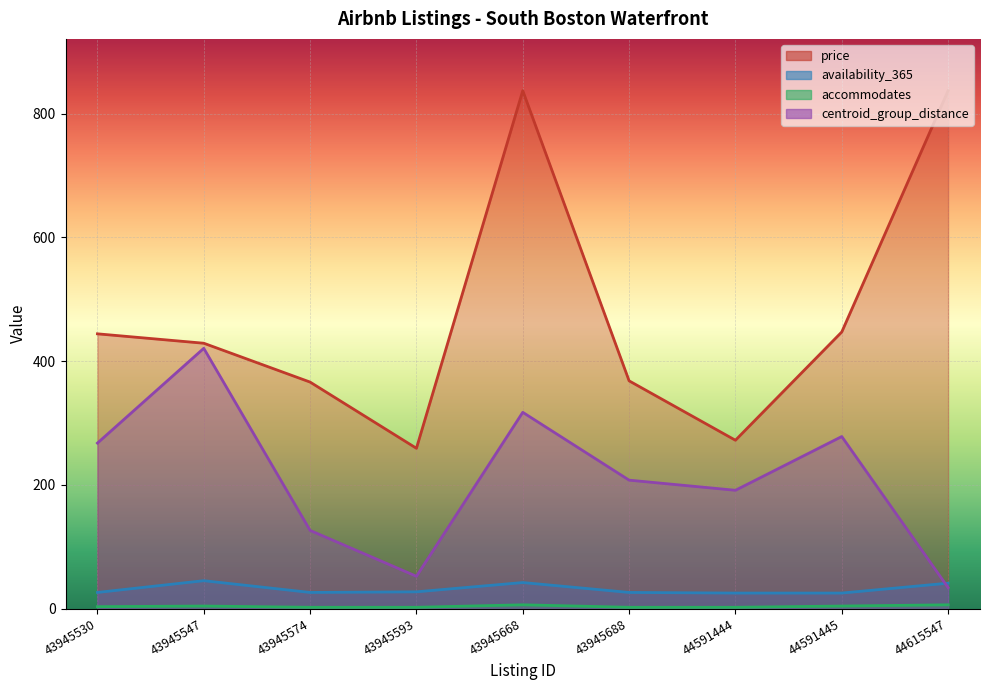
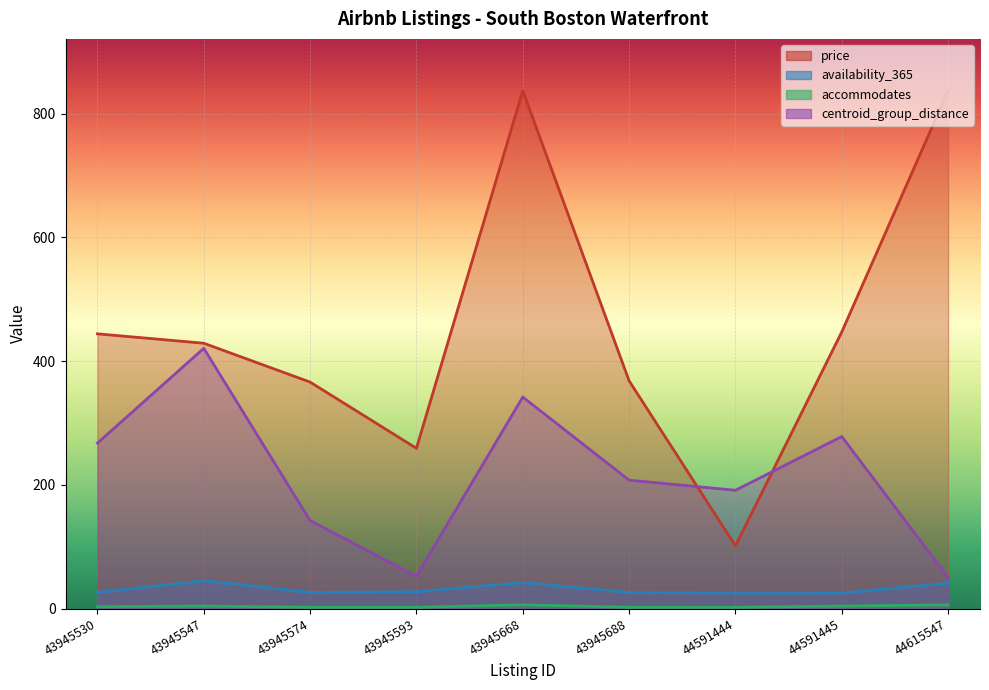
  {
    "price": {
      "43945530": 440,
      "43945547": 430,
      "43945574": 370,
      "43945593": 260,
      "43945668": 840,
      "43945688": 370,
-     "44591444": 270,
+     "44591444": 100,
      "44591445": 450
    },
    "centroid_group_distance": {
      "43945530": 270,
      "43945547": 420,
-     "43945574": 130,
+     "43945574": 140,
      "43945593": 50,
-     "43945668": 320,
+     "43945668": 340,
      "43945688": 210,
      "44591444": 190,
      "44591445": 280,
-     "44615547": 30
+     "44615547": 50
    }
  }
